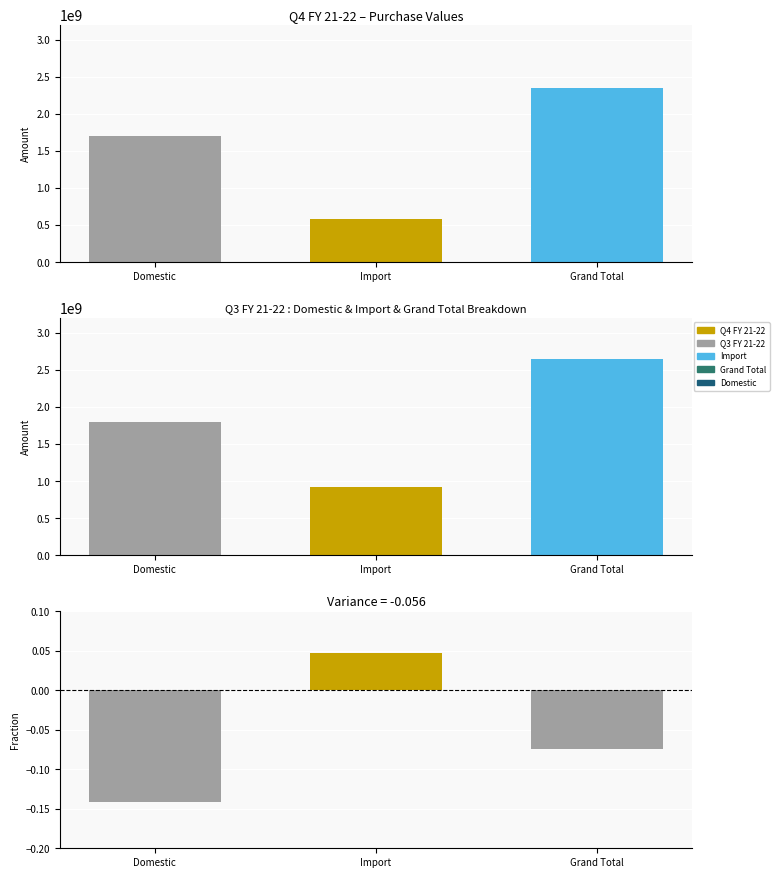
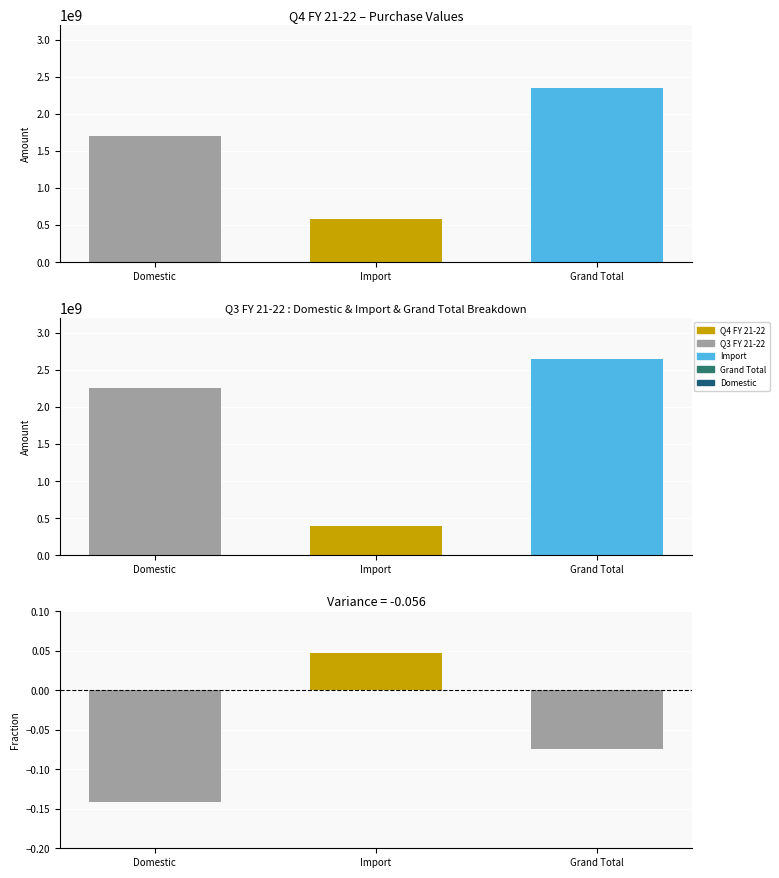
  {
    "Q4 FY 21-22 – Purchase Values": {
      "Domestic": 1700000000,
      "Import": 600000000,
      "Grand Total": 2300000000
    },
    "Q3 FY 21-22 : Domestic & Import & Grand Total Breakdown": {
-     "Domestic": 1800000000,
-     "Import": 900000000,
+     "Domestic": 2300000000,
+     "Import": 400000000,
      "Grand Total": 2600000000
    },
    "Variance = -0.056": {
      "Domestic": -0.14,
      "Import": 0.05,
      "Grand Total": -0.07
    }
  }
